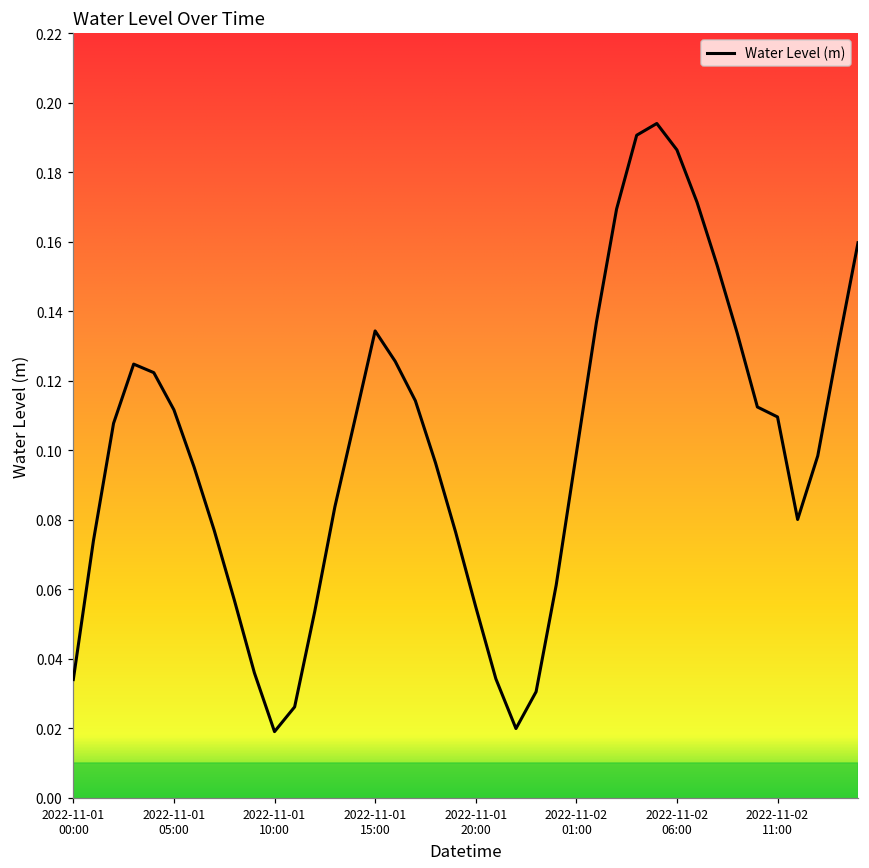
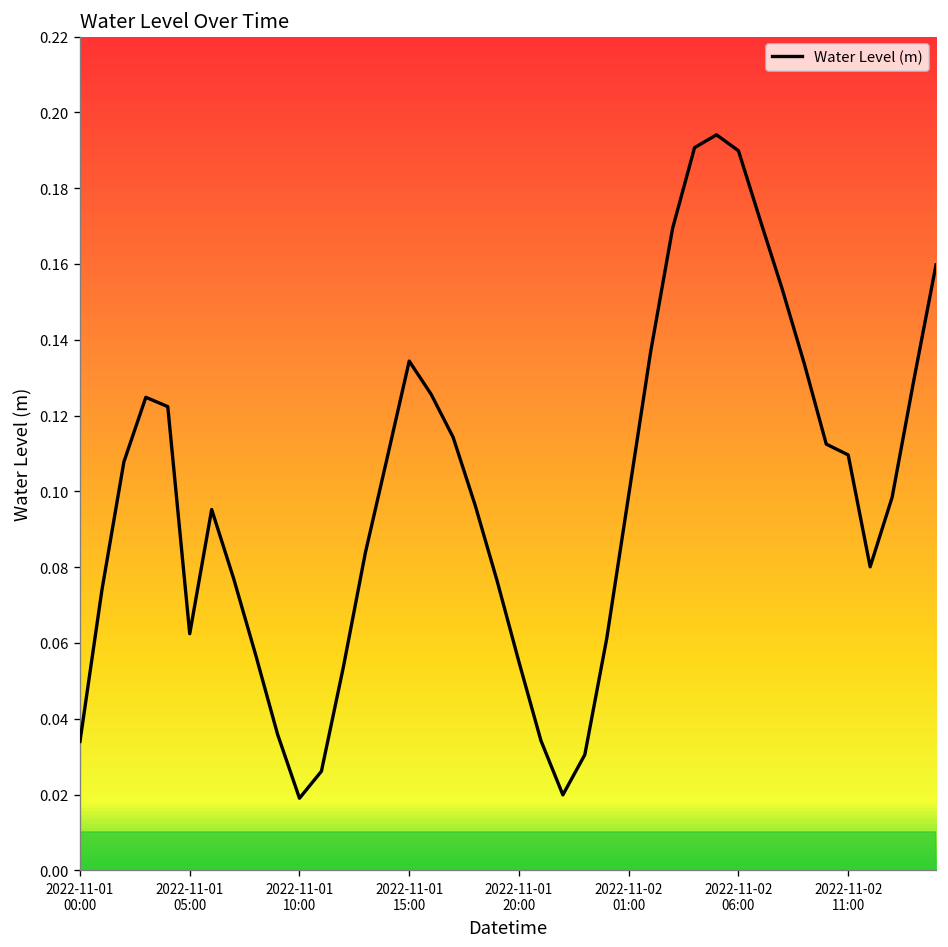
  {
    "2022-11-01 00:00": 0.034,
-   "2022-11-01 05:00": 0.112,
+   "2022-11-01 05:00": 0.062,
    "2022-11-01 10:00": 0.019,
    "2022-11-01 15:00": 0.134,
    "2022-11-01 20:00": 0.055,
    "2022-11-02 01:00": 0.099,
-   "2022-11-02 06:00": 0.186,
+   "2022-11-02 06:00": 0.190,
    "2022-11-02 11:00": 0.110
  }
